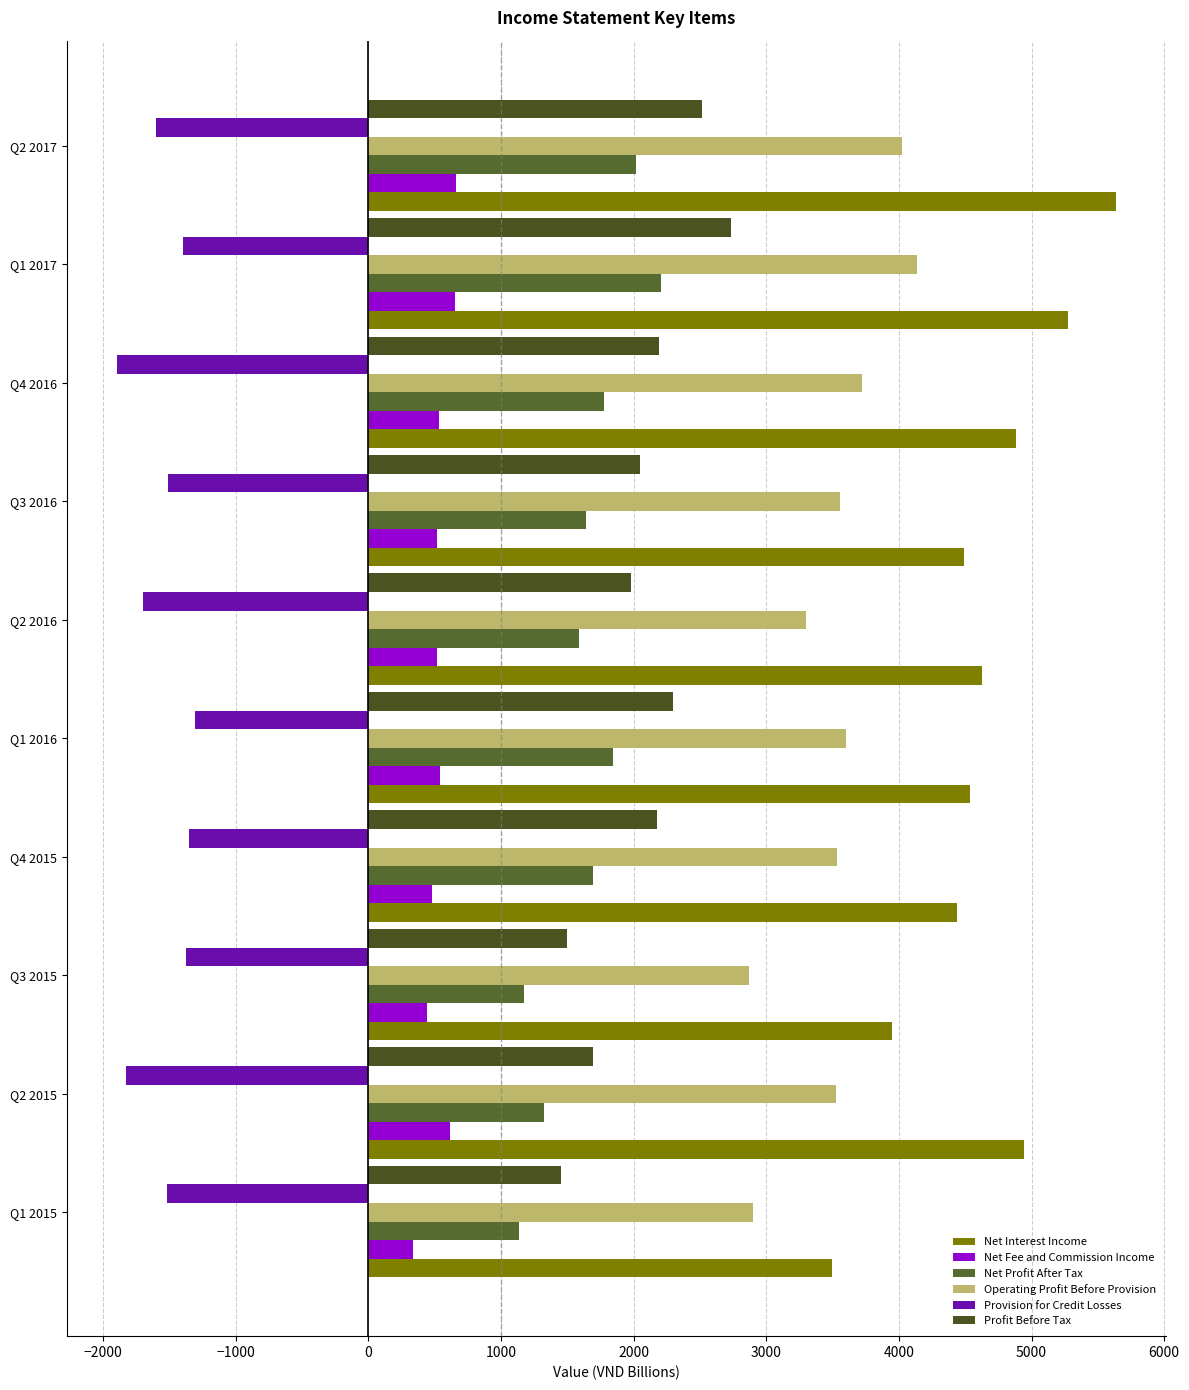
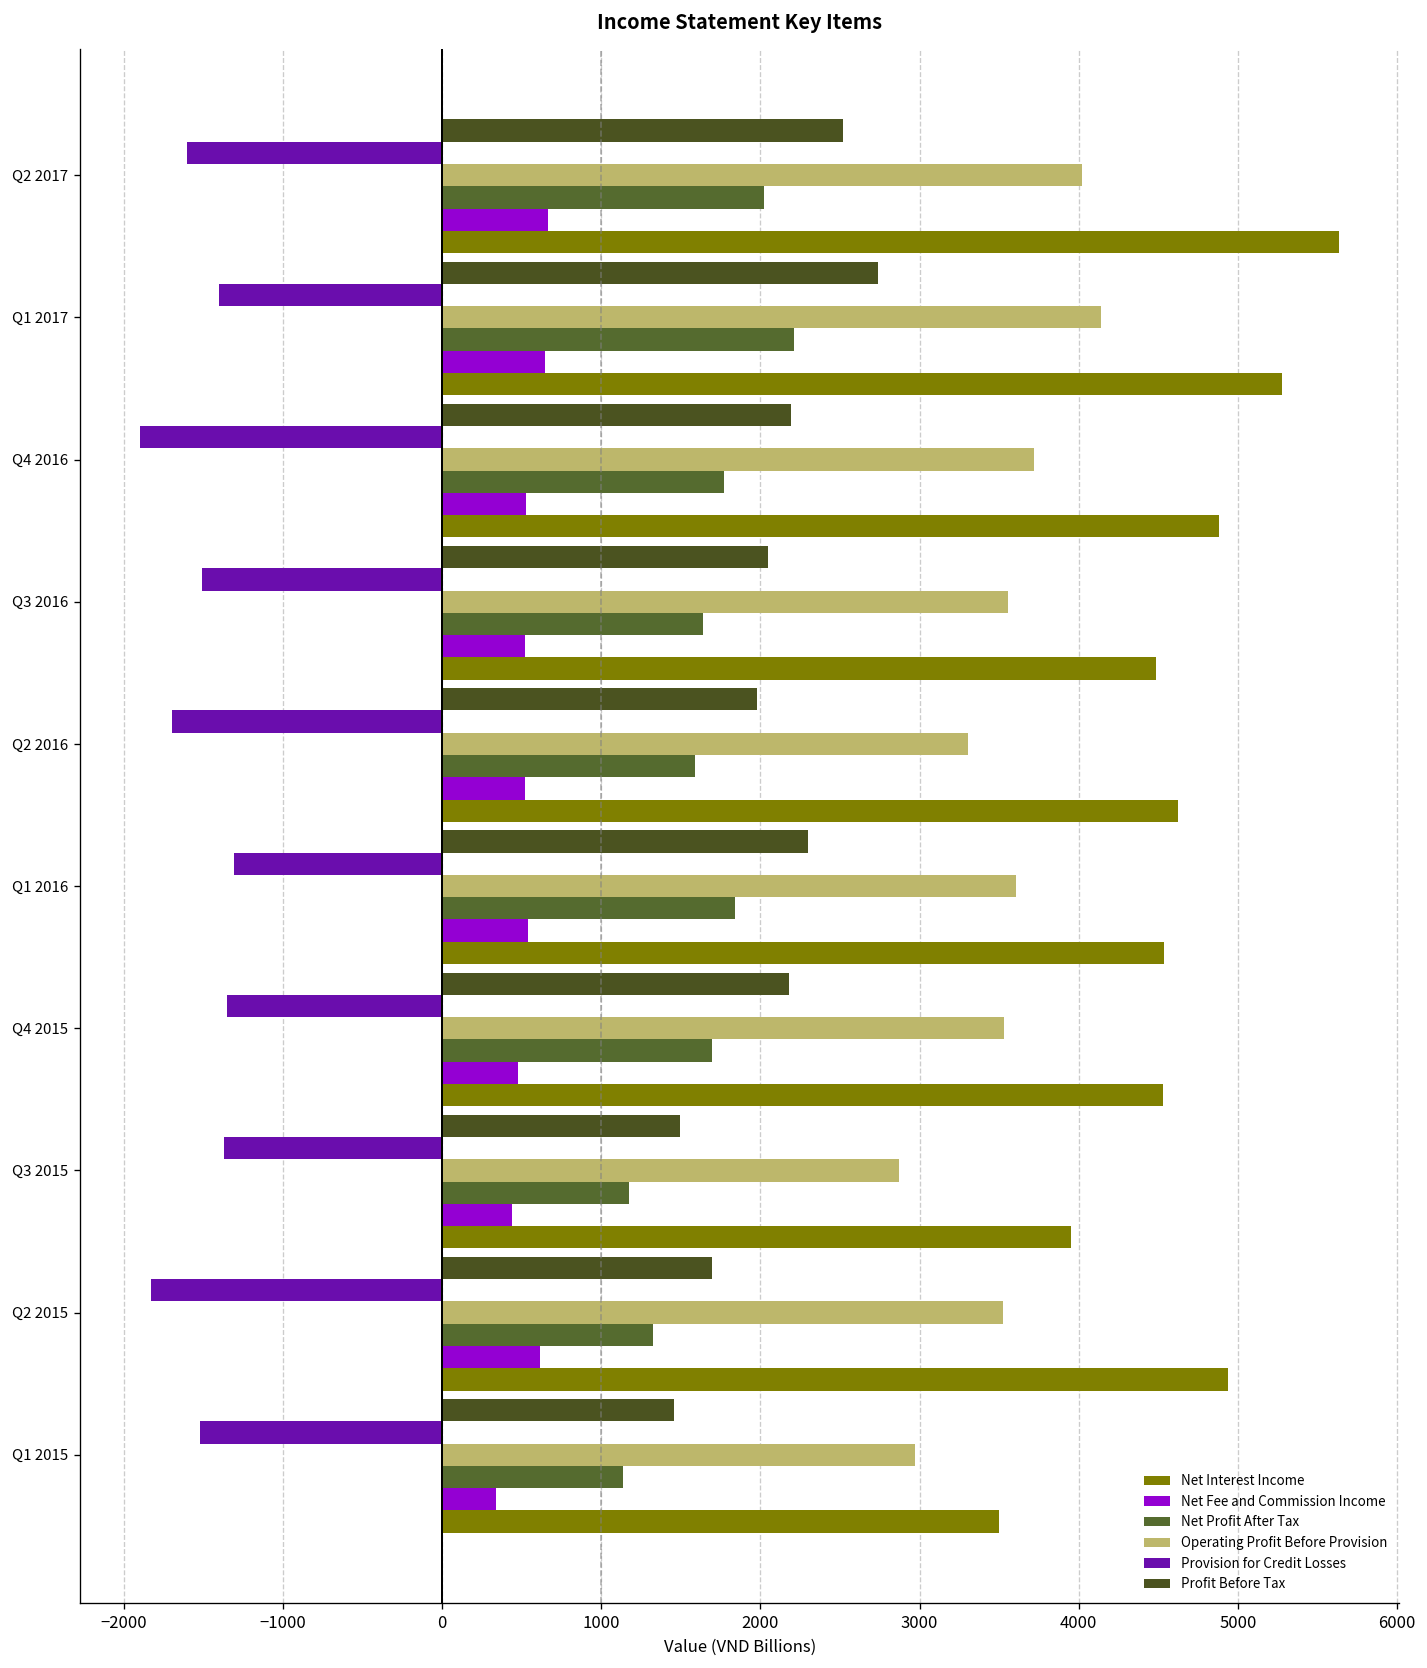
  {
    "Net Interest Income": {
      "Q2 2017": 5640,
      "Q1 2017": 5280,
      "Q4 2016": 4880,
      "Q3 2016": 4490,
      "Q2 2016": 4620,
      "Q1 2016": 4530,
-     "Q4 2015": 4440,
+     "Q4 2015": 4530,
      "Q3 2015": 3950,
      "Q2 2015": 4940,
      "Q1 2015": 3500
    },
    "Operating Profit Before Provision": {
      "Q2 2017": 4020,
      "Q1 2017": 4140,
      "Q4 2016": 3720,
      "Q3 2016": 3560,
      "Q2 2016": 3300,
      "Q1 2016": 3600,
      "Q4 2015": 3530,
      "Q3 2015": 2870,
      "Q2 2015": 3520,
-     "Q1 2015": 2900
+     "Q1 2015": 2970
    }
  }
